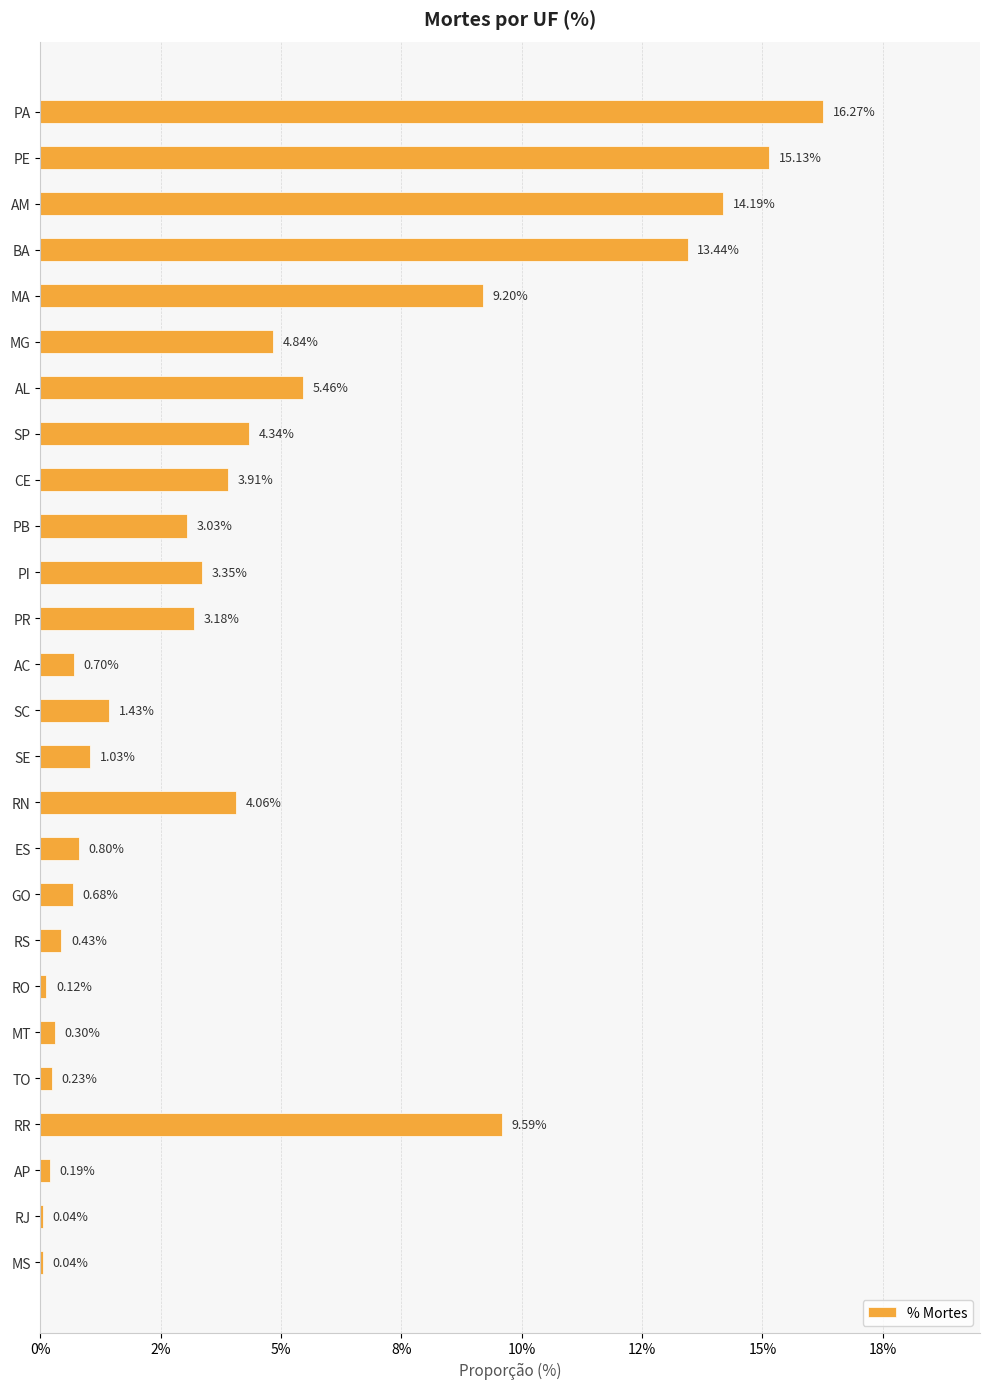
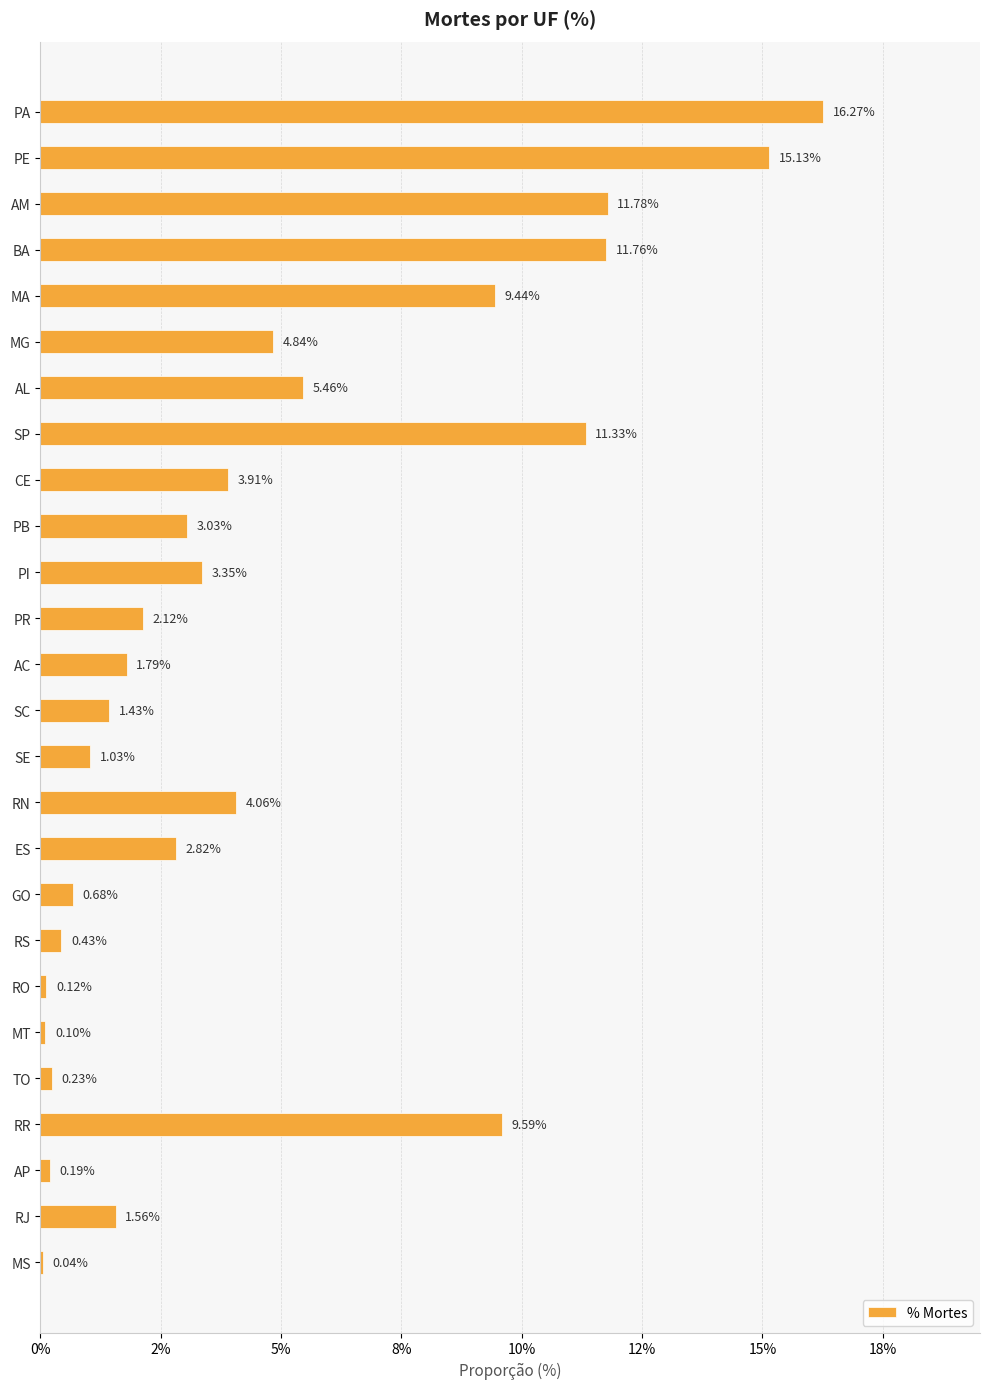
  {
    "PA": "16.27%",
    "PE": "15.13%",
-   "AM": "14.19%",
-   "BA": "13.44%",
-   "MA": "9.20%",
+   "AM": "11.78%",
+   "BA": "11.76%",
+   "MA": "9.44%",
    "MG": "4.84%",
    "AL": "5.46%",
-   "SP": "4.34%",
+   "SP": "11.33%",
    "CE": "3.91%",
    "PB": "3.03%",
    "PI": "3.35%",
-   "PR": "3.18%",
-   "AC": "0.70%",
+   "PR": "2.12%",
+   "AC": "1.79%",
    "SC": "1.43%",
    "SE": "1.03%",
    "RN": "4.06%",
-   "ES": "0.80%",
+   "ES": "2.82%",
    "GO": "0.68%",
    "RS": "0.43%",
    "RO": "0.12%",
-   "MT": "0.30%",
+   "MT": "0.10%",
    "TO": "0.23%",
    "RR": "9.59%",
    "AP": "0.19%",
-   "RJ": "0.04%",
+   "RJ": "1.56%",
    "MS": "0.04%"
  }
